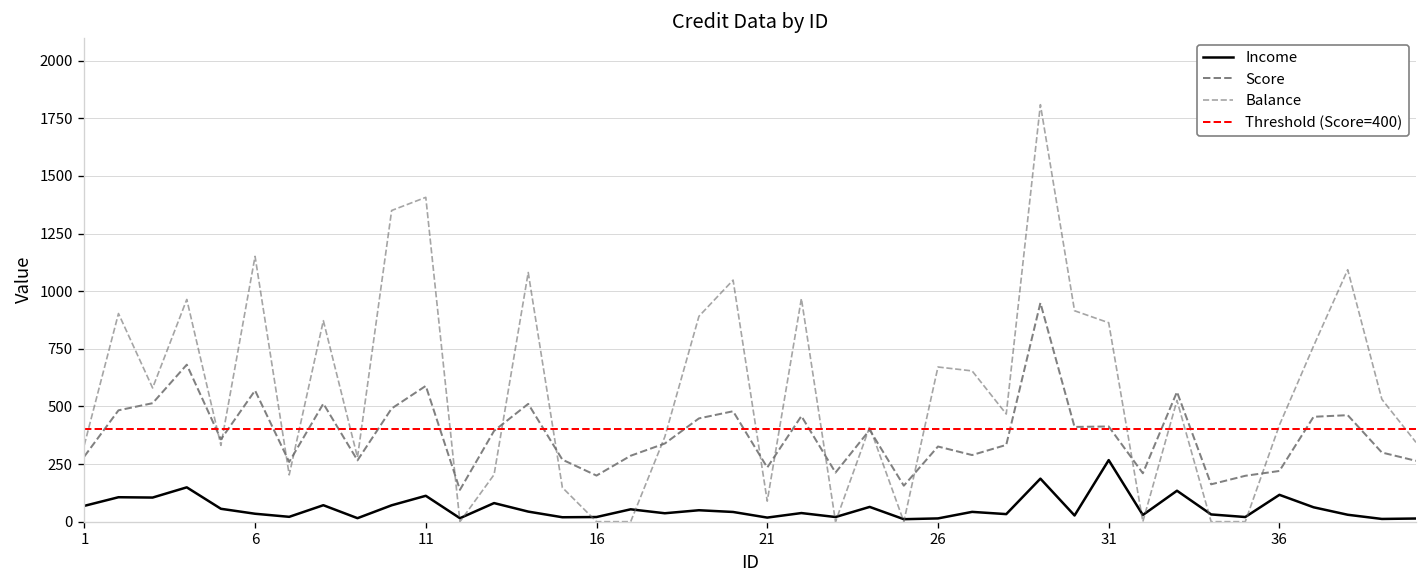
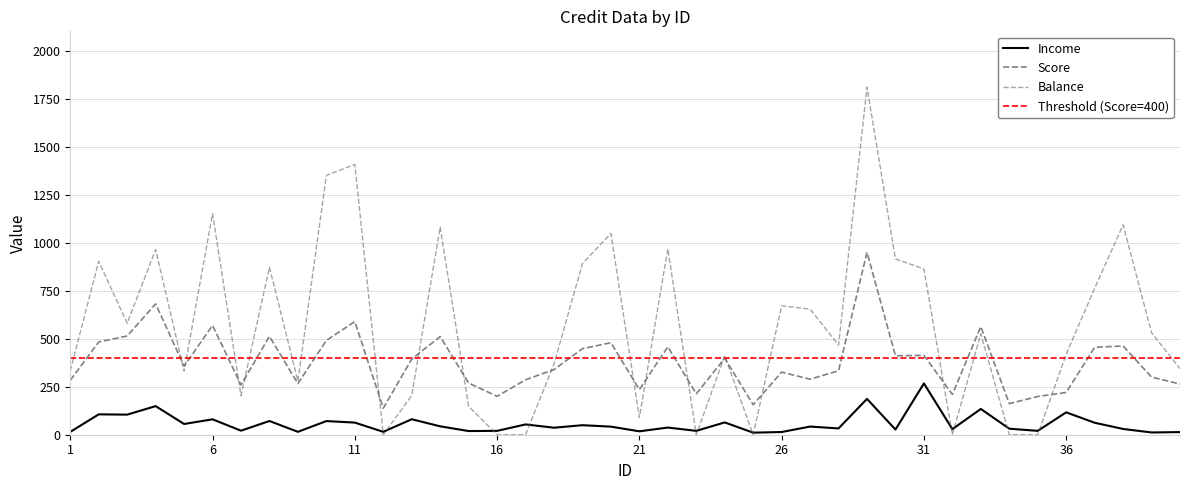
  {
    "Income": {
-     "1": 70,
-     "6": 30,
-     "11": 110,
+     "1": 10,
+     "6": 80,
+     "11": 60,
      "16": 20,
      "21": 20,
      "26": 10,
      "31": 270,
      "36": 120
    }
  }
